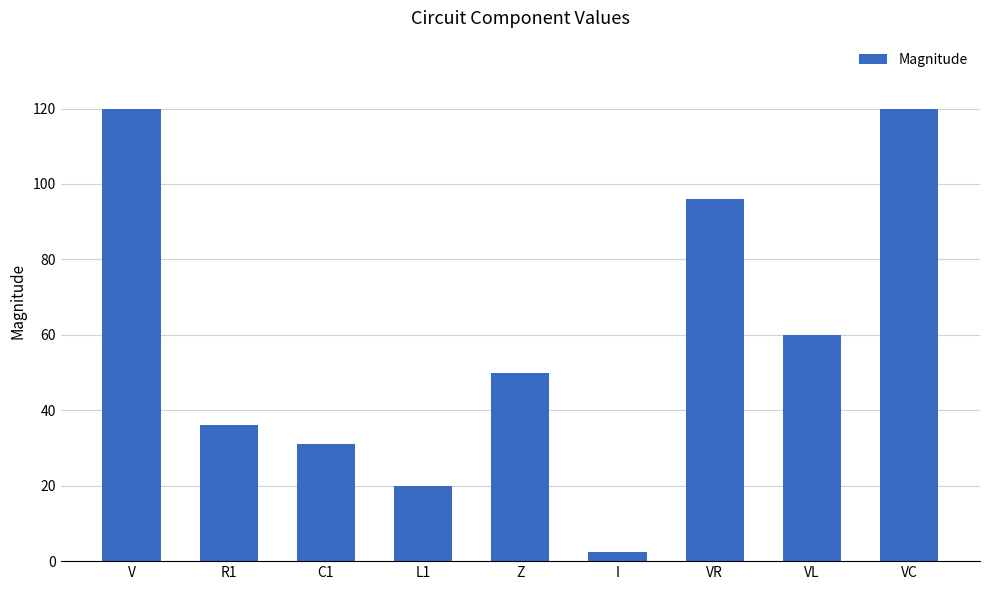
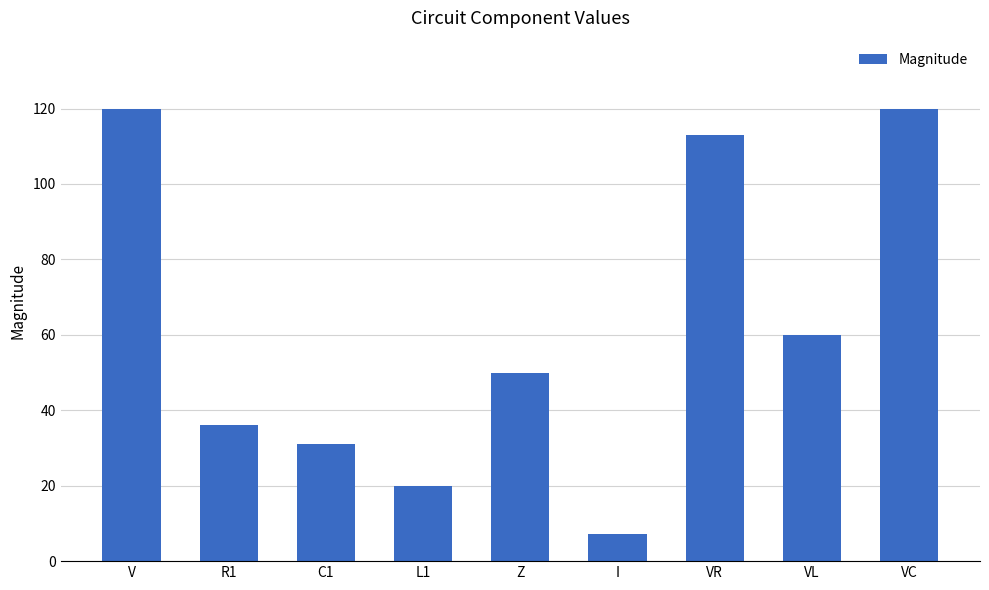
  {
    "V": 120,
    "R1": 36,
    "C1": 31,
    "L1": 20,
    "Z": 50,
-   "I": 2,
-   "VR": 96,
+   "I": 7,
+   "VR": 113,
    "VL": 60,
    "VC": 120
  }
